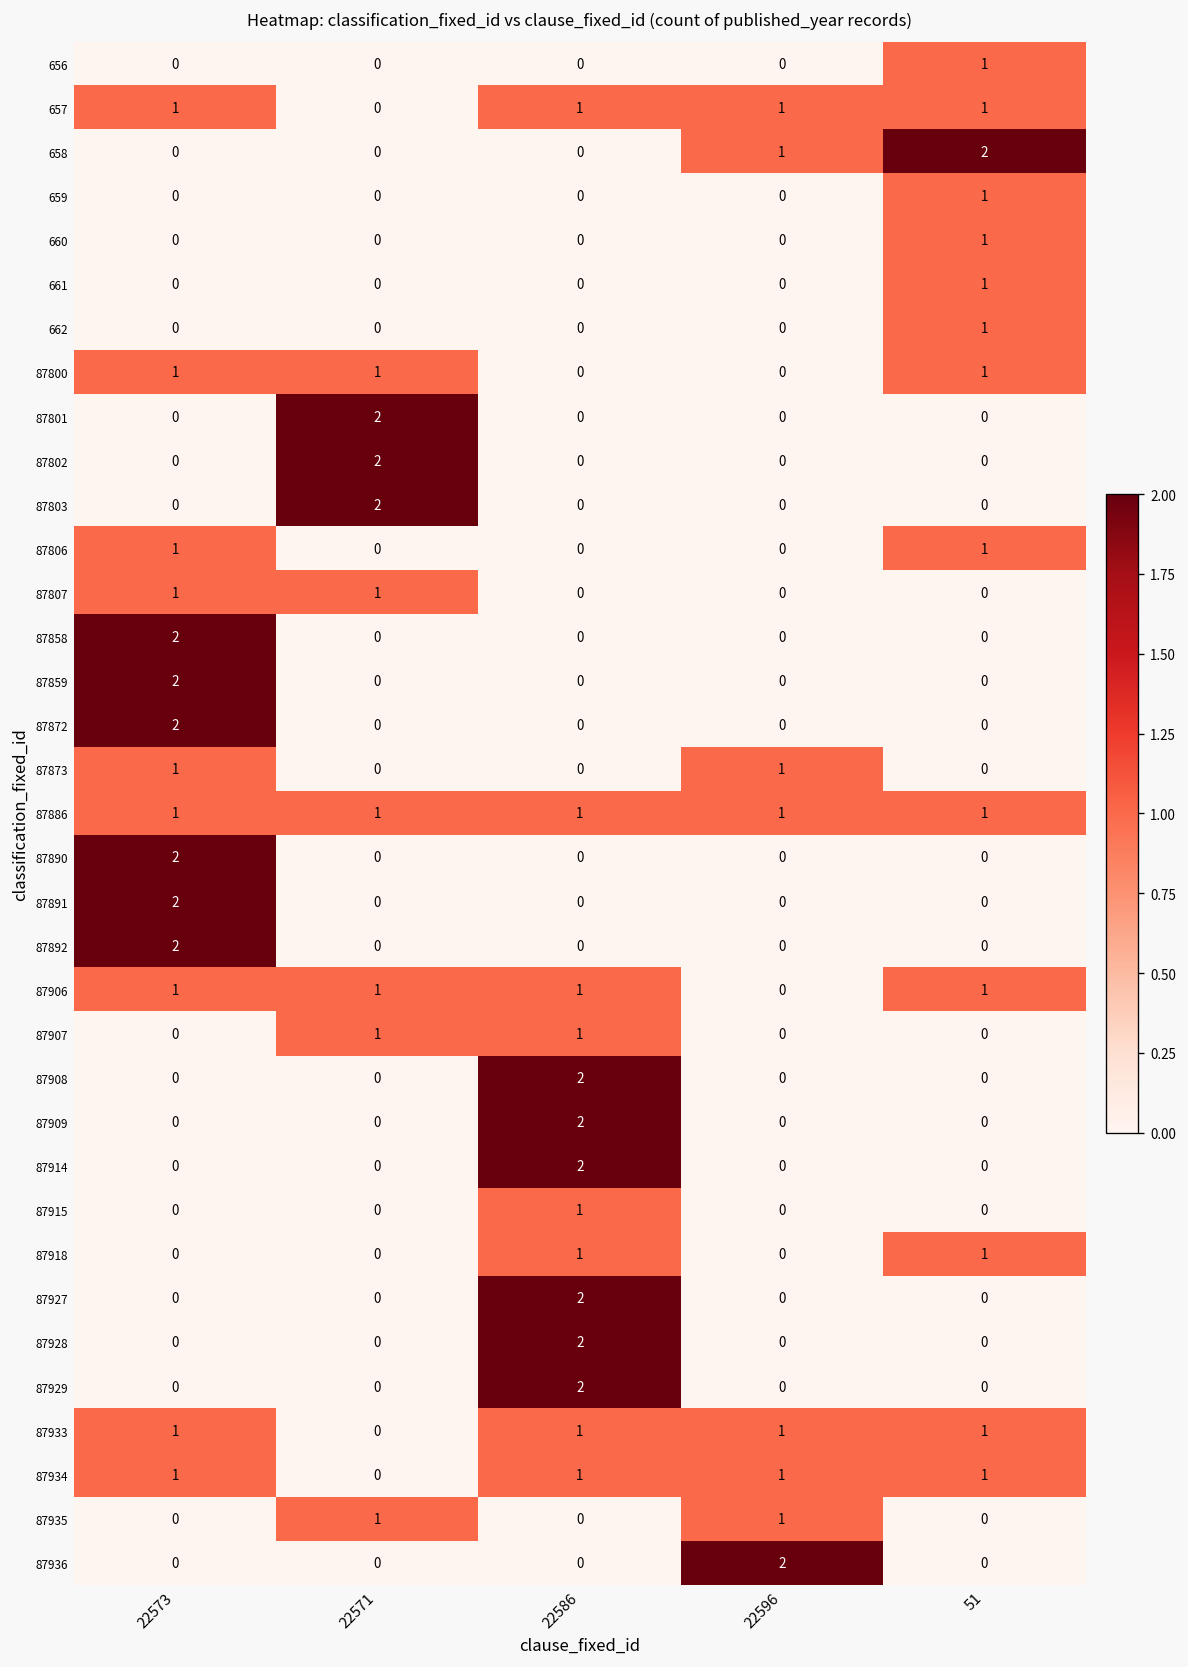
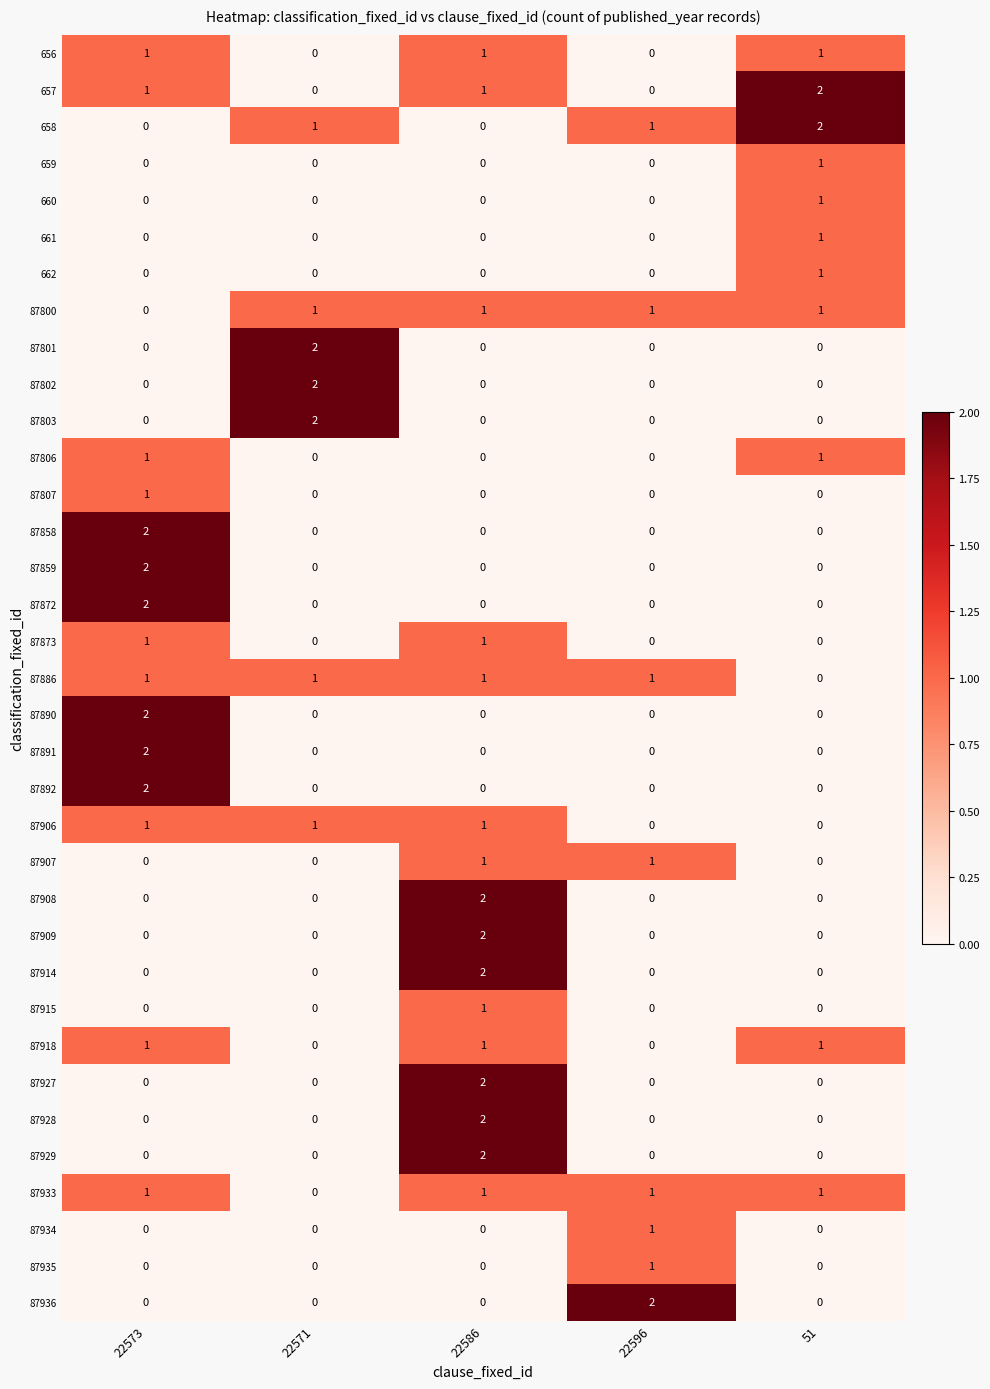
  {
    "656": {
-     "22573": 0,
+     "22573": 1,
      "22571": 0,
-     "22586": 0,
+     "22586": 1,
      "22596": 0,
      "51": 1
    },
    "657": {
      "22573": 1,
      "22571": 0,
      "22586": 1,
-     "22596": 1,
-     "51": 1
+     "22596": 0,
+     "51": 2
    },
    "658": {
      "22573": 0,
-     "22571": 0,
+     "22571": 1,
      "22586": 0,
      "22596": 1,
      "51": 2
    },
    "659": {
      "22573": 0,
      "22571": 0,
      "22586": 0,
      "22596": 0,
      "51": 1
    },
    "660": {
      "22573": 0,
      "22571": 0,
      "22586": 0,
      "22596": 0,
      "51": 1
    },
    "661": {
      "22573": 0,
      "22571": 0,
      "22586": 0,
      "22596": 0,
      "51": 1
    },
    "662": {
      "22573": 0,
      "22571": 0,
      "22586": 0,
      "22596": 0,
      "51": 1
    },
    "87800": {
-     "22573": 1,
+     "22573": 0,
      "22571": 1,
-     "22586": 0,
-     "22596": 0,
+     "22586": 1,
+     "22596": 1,
      "51": 1
    },
    "87801": {
      "22573": 0,
      "22571": 2,
      "22586": 0,
      "22596": 0,
      "51": 0
    },
    "87802": {
      "22573": 0,
      "22571": 2,
      "22586": 0,
      "22596": 0,
      "51": 0
    },
    "87803": {
      "22573": 0,
      "22571": 2,
      "22586": 0,
      "22596": 0,
      "51": 0
    },
    "87806": {
      "22573": 1,
      "22571": 0,
      "22586": 0,
      "22596": 0,
      "51": 1
    },
    "87807": {
      "22573": 1,
-     "22571": 1,
+     "22571": 0,
      "22586": 0,
      "22596": 0,
      "51": 0
    },
    "87858": {
      "22573": 2,
      "22571": 0,
      "22586": 0,
      "22596": 0,
      "51": 0
    },
    "87859": {
      "22573": 2,
      "22571": 0,
      "22586": 0,
      "22596": 0,
      "51": 0
    },
    "87872": {
      "22573": 2,
      "22571": 0,
      "22586": 0,
      "22596": 0,
      "51": 0
    },
    "87873": {
      "22573": 1,
      "22571": 0,
-     "22586": 0,
-     "22596": 1,
+     "22586": 1,
+     "22596": 0,
      "51": 0
    },
    "87886": {
      "22573": 1,
      "22571": 1,
      "22586": 1,
      "22596": 1,
-     "51": 1
+     "51": 0
    },
    "87890": {
      "22573": 2,
      "22571": 0,
      "22586": 0,
      "22596": 0,
      "51": 0
    },
    "87891": {
      "22573": 2,
      "22571": 0,
      "22586": 0,
      "22596": 0,
      "51": 0
    },
    "87892": {
      "22573": 2,
      "22571": 0,
      "22586": 0,
      "22596": 0,
      "51": 0
    },
    "87906": {
      "22573": 1,
      "22571": 1,
      "22586": 1,
      "22596": 0,
-     "51": 1
+     "51": 0
    },
    "87907": {
      "22573": 0,
-     "22571": 1,
+     "22571": 0,
      "22586": 1,
-     "22596": 0,
+     "22596": 1,
      "51": 0
    },
    "87908": {
      "22573": 0,
      "22571": 0,
      "22586": 2,
      "22596": 0,
      "51": 0
    },
    "87909": {
      "22573": 0,
      "22571": 0,
      "22586": 2,
      "22596": 0,
      "51": 0
    },
    "87914": {
      "22573": 0,
      "22571": 0,
      "22586": 2,
      "22596": 0,
      "51": 0
    },
    "87915": {
      "22573": 0,
      "22571": 0,
      "22586": 1,
      "22596": 0,
      "51": 0
    },
    "87918": {
-     "22573": 0,
+     "22573": 1,
      "22571": 0,
      "22586": 1,
      "22596": 0,
      "51": 1
    },
    "87927": {
      "22573": 0,
      "22571": 0,
      "22586": 2,
      "22596": 0,
      "51": 0
    },
    "87928": {
      "22573": 0,
      "22571": 0,
      "22586": 2,
      "22596": 0,
      "51": 0
    },
    "87929": {
      "22573": 0,
      "22571": 0,
      "22586": 2,
      "22596": 0,
      "51": 0
    },
    "87933": {
      "22573": 1,
      "22571": 0,
      "22586": 1,
      "22596": 1,
      "51": 1
    },
    "87934": {
-     "22573": 1,
+     "22573": 0,
      "22571": 0,
-     "22586": 1,
+     "22586": 0,
      "22596": 1,
-     "51": 1
+     "51": 0
    },
    "87935": {
      "22573": 0,
-     "22571": 1,
+     "22571": 0,
      "22586": 0,
      "22596": 1,
      "51": 0
    },
    "87936": {
      "22573": 0,
      "22571": 0,
      "22586": 0,
      "22596": 2,
      "51": 0
    }
  }
